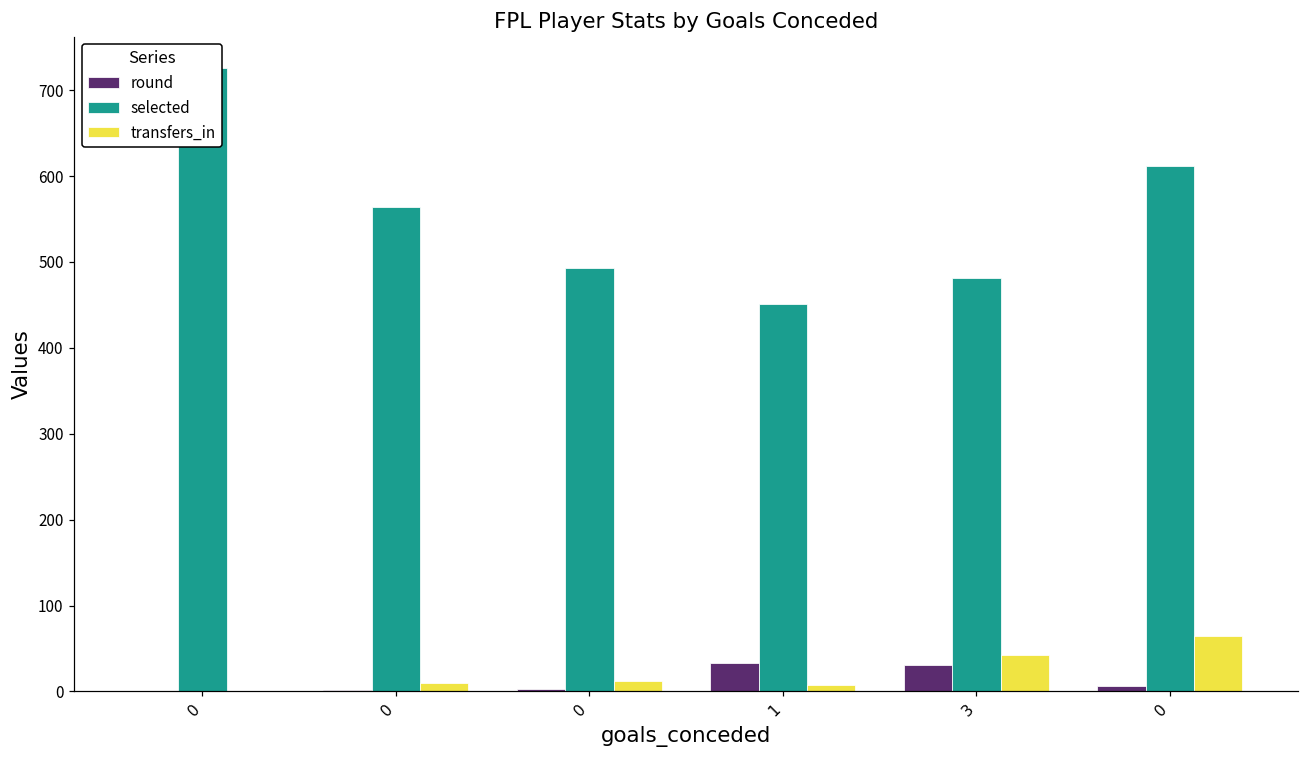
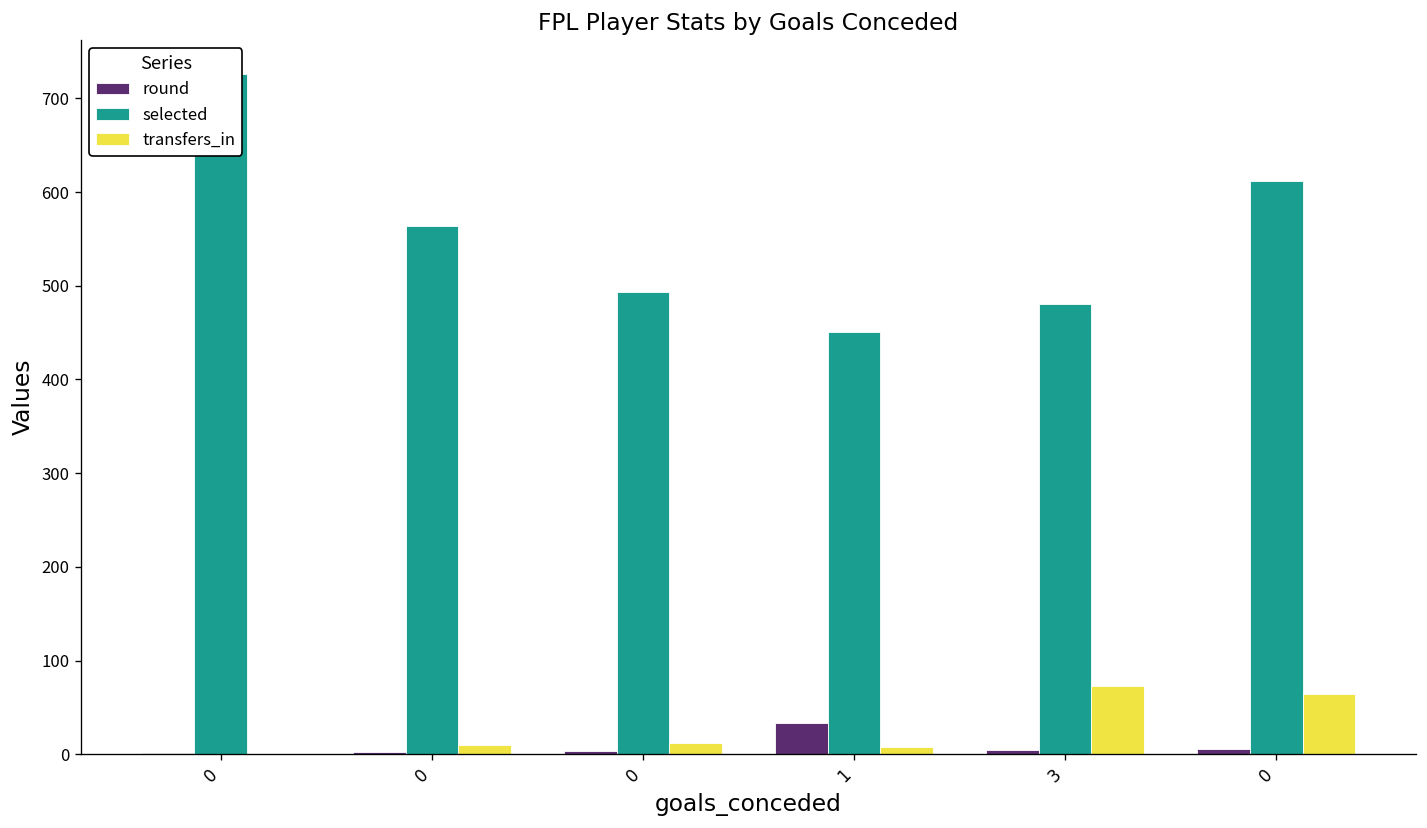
  {
    "round": {
      "1": 30,
-     "3": 30
+     "3": 10
    },
    "selected": {
      "1": 450,
      "3": 480
    },
    "transfers_in": {
      "1": 10,
-     "3": 40
+     "3": 70
    }
  }
